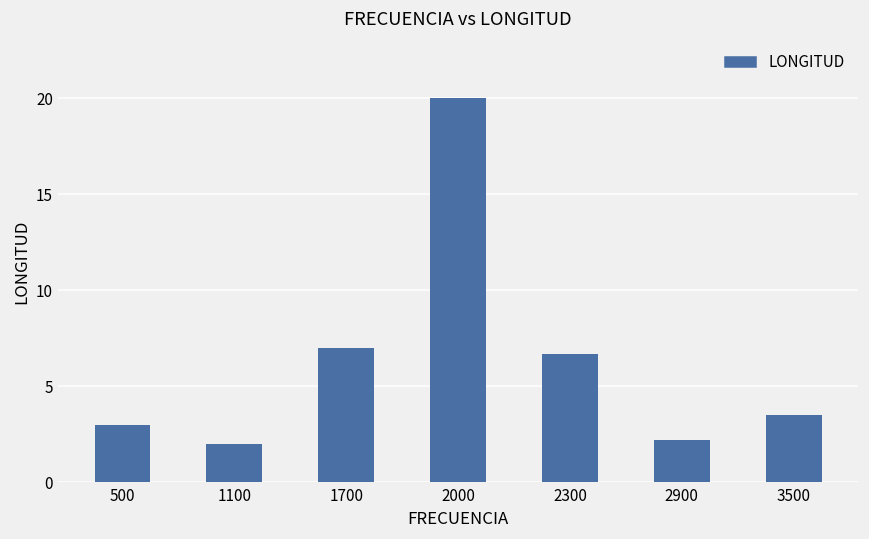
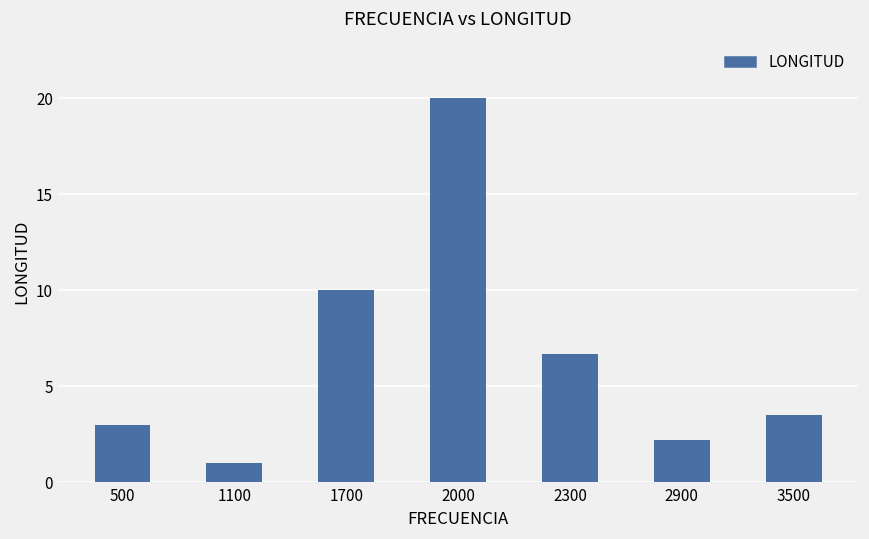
  {
    "500": 3,
-   "1100": 2,
-   "1700": 7,
+   "1100": 1,
+   "1700": 10,
    "2000": 20,
    "2300": 6.7,
    "2900": 2.2,
    "3500": 3.5
  }
